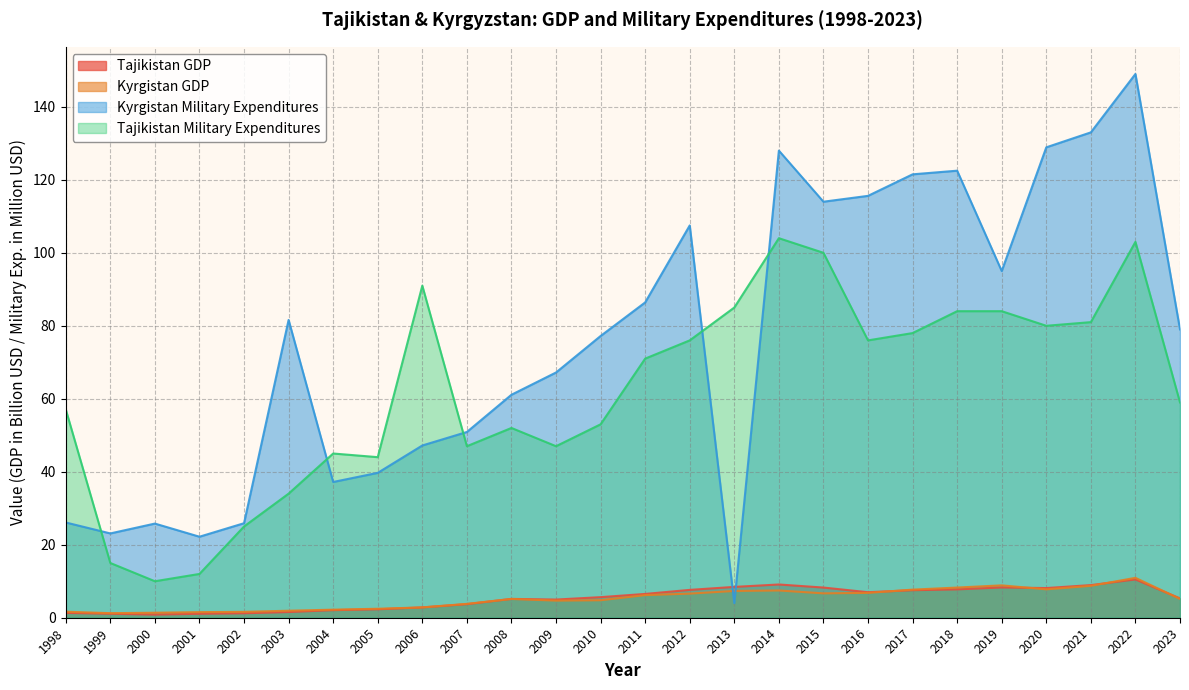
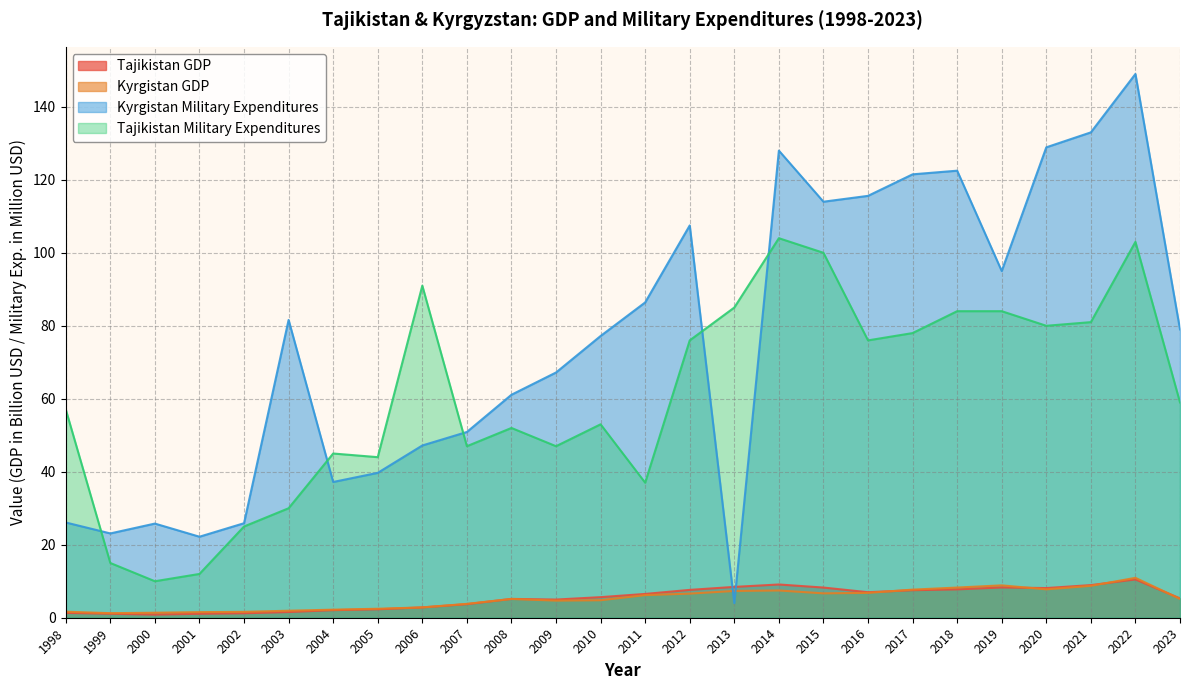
  {
    "Kyrgistan Military Expenditures": {
      "1998": 26,
      "1999": 23,
      "2000": 26,
      "2001": 22,
      "2002": 26,
      "2003": 82,
      "2004": 37,
      "2005": 40,
      "2006": 47,
      "2007": 51,
      "2008": 61,
      "2009": 67,
      "2010": 77,
      "2011": 86,
      "2012": 108,
      "2013": 4,
      "2014": 128,
      "2015": 114,
      "2016": 116,
      "2017": 122,
      "2018": 123,
      "2019": 95,
      "2020": 129,
      "2021": 133,
      "2022": 149,
      "2023": 79
    },
    "Tajikistan Military Expenditures": {
      "1998": 57,
      "1999": 15,
      "2000": 10,
      "2001": 12,
      "2002": 25,
-     "2003": 34,
+     "2003": 30,
      "2004": 45,
      "2005": 44,
      "2006": 91,
      "2007": 47,
      "2008": 52,
      "2009": 47,
      "2010": 53,
-     "2011": 71,
+     "2011": 37,
      "2012": 76,
      "2013": 85,
      "2014": 104,
      "2015": 100,
      "2016": 76,
      "2017": 78,
      "2018": 84,
      "2019": 84,
      "2020": 80,
      "2021": 81,
      "2022": 103,
      "2023": 59
    }
  }
